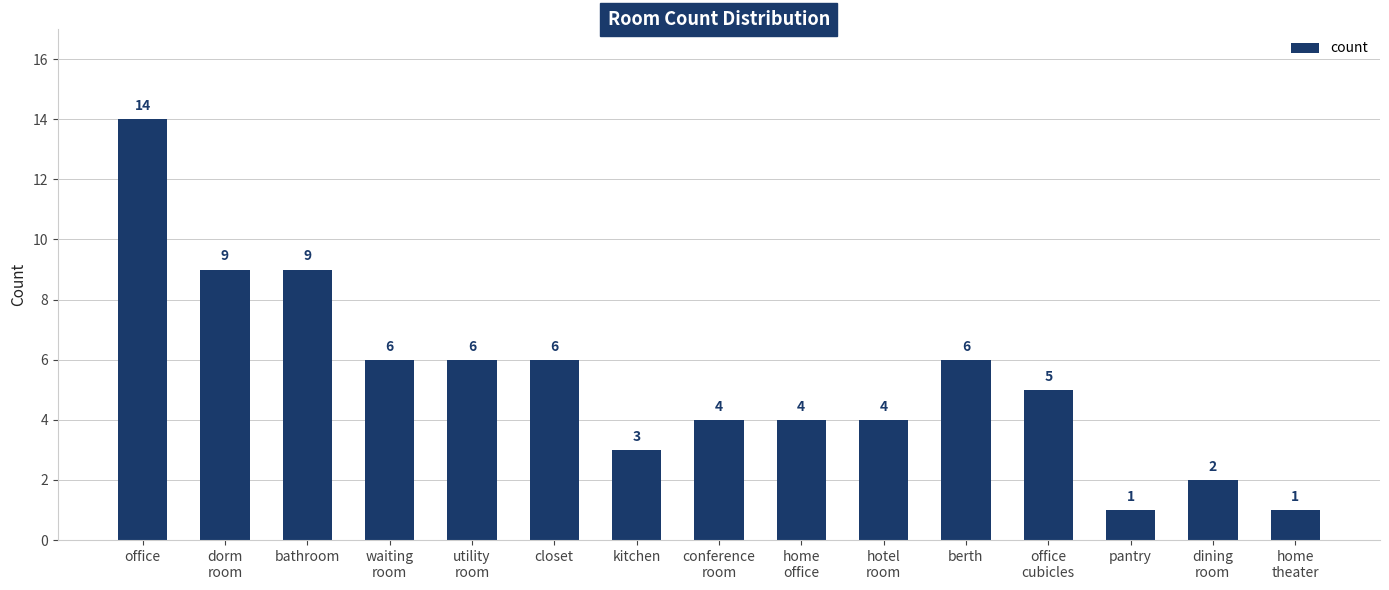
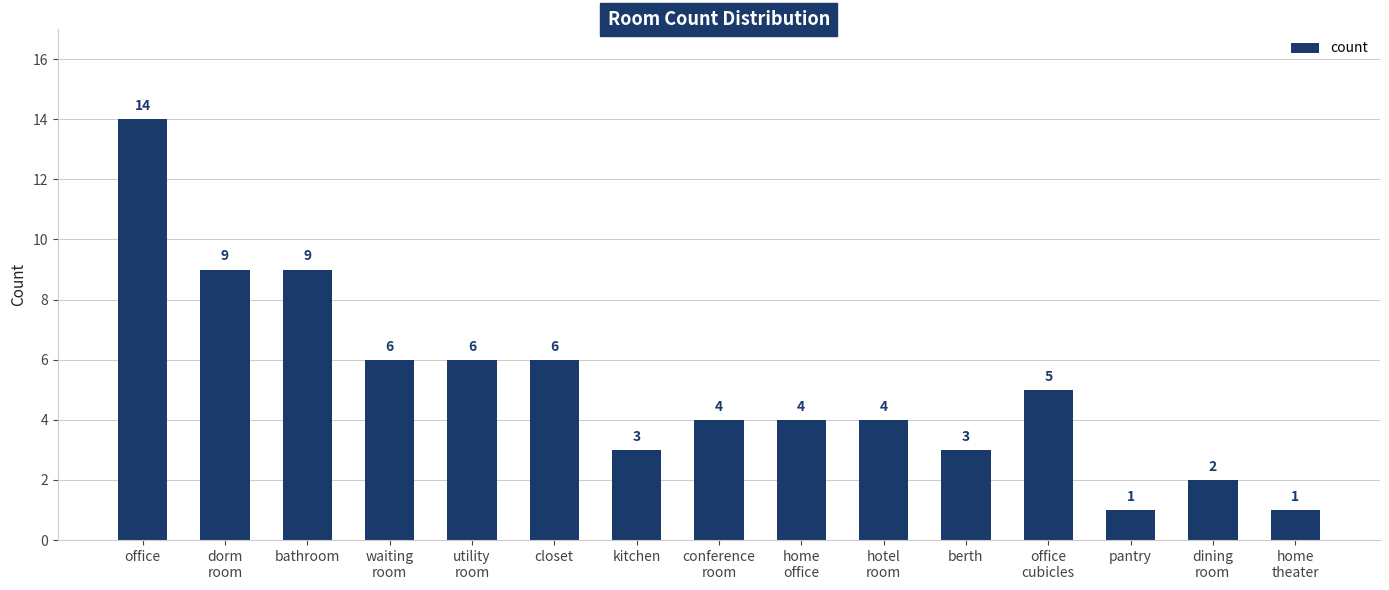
  {
    "office": 14,
    "dorm room": 9,
    "bathroom": 9,
    "waiting room": 6,
    "utility room": 6,
    "closet": 6,
    "kitchen": 3,
    "conference room": 4,
    "home office": 4,
    "hotel room": 4,
-   "berth": 6,
+   "berth": 3,
    "office cubicles": 5,
    "pantry": 1,
    "dining room": 2,
    "home theater": 1
  }
